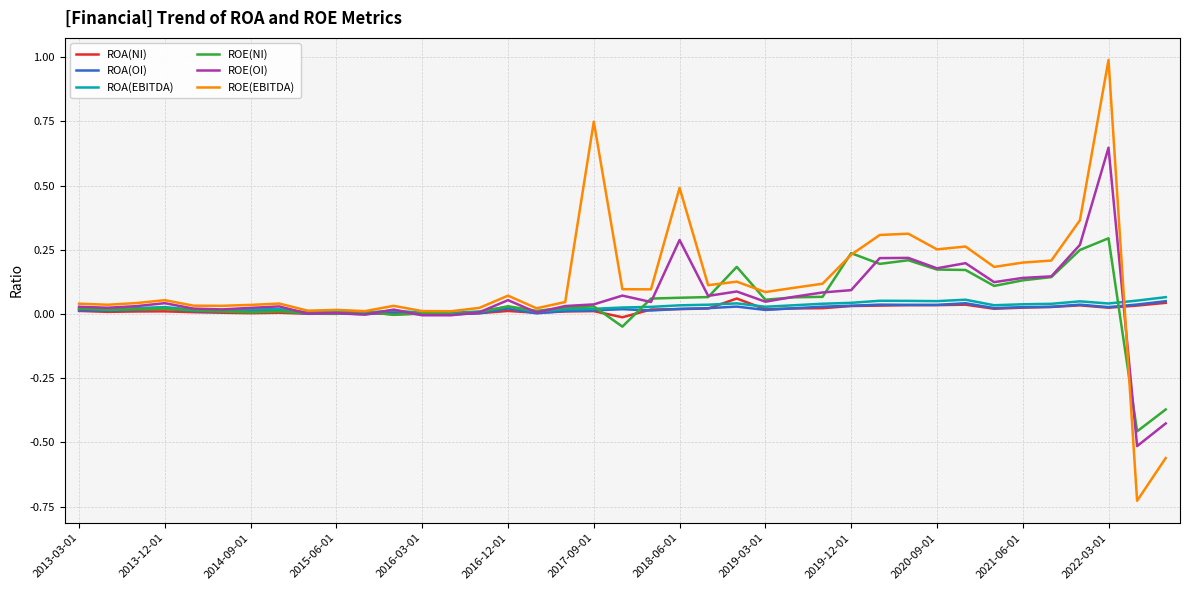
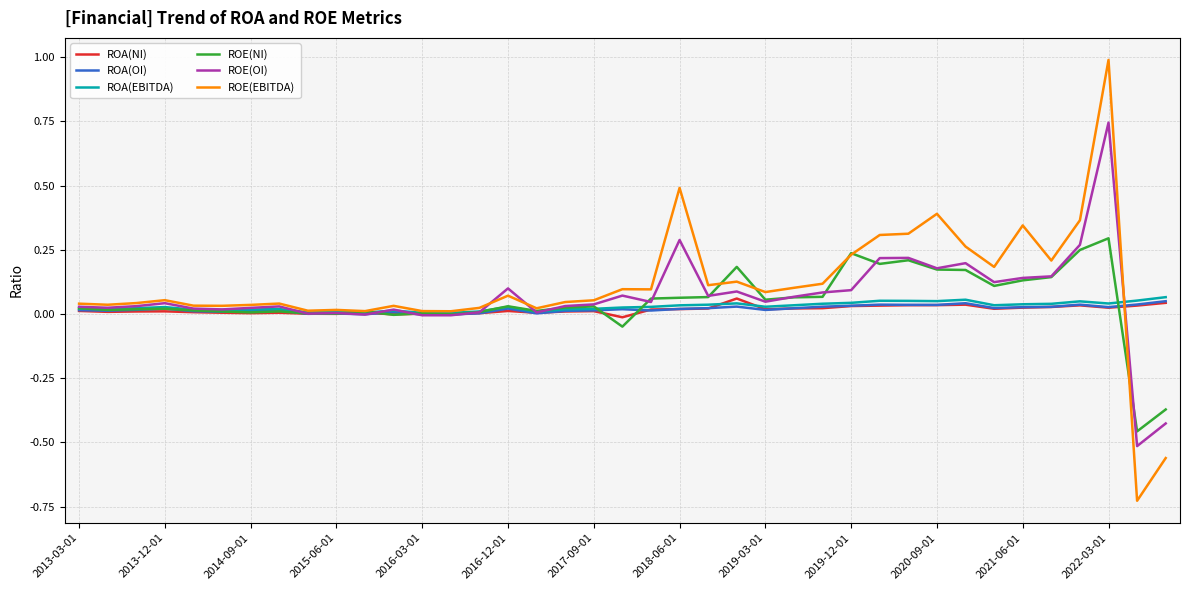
  {
    "ROA(NI)": {
      "2013-12-01": 0.01
    },
    "ROA(EBITDA)": {
      "2018-06-01": 0.03,
      "2019-12-01": 0.04,
      "2020-09-01": 0.05,
      "2021-06-01": 0.04,
      "2022-03-01": 0.04
    },
    "ROE(NI)": {
      "2018-06-01": 0.06,
      "2022-03-01": 0.29
    },
    "ROE(OI)": {
      "2013-12-01": 0.04,
-     "2016-12-01": 0.05,
+     "2016-12-01": 0.10,
      "2018-06-01": 0.29,
      "2019-12-01": 0.09,
-     "2022-03-01": 0.65
+     "2022-03-01": 0.75
    },
    "ROE(EBITDA)": {
      "2013-03-01": 0.04,
      "2013-12-01": 0.05,
      "2014-09-01": 0.04,
      "2016-12-01": 0.07,
-     "2017-09-01": 0.75,
+     "2017-09-01": 0.05,
      "2018-06-01": 0.49,
      "2019-03-01": 0.09,
-     "2020-09-01": 0.25,
-     "2021-06-01": 0.20,
+     "2020-09-01": 0.39,
+     "2021-06-01": 0.34,
      "2022-03-01": 0.99
    }
  }
